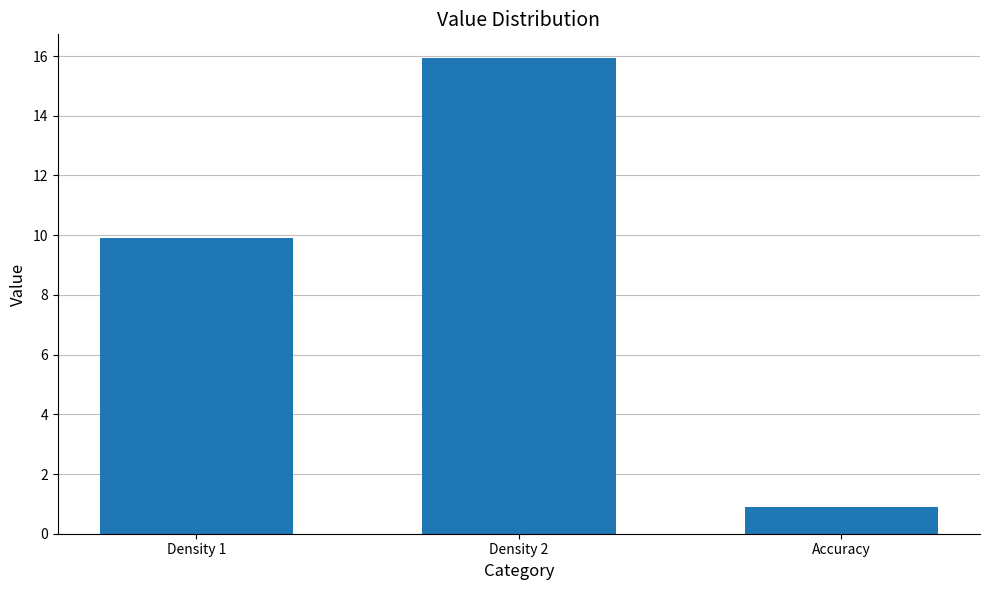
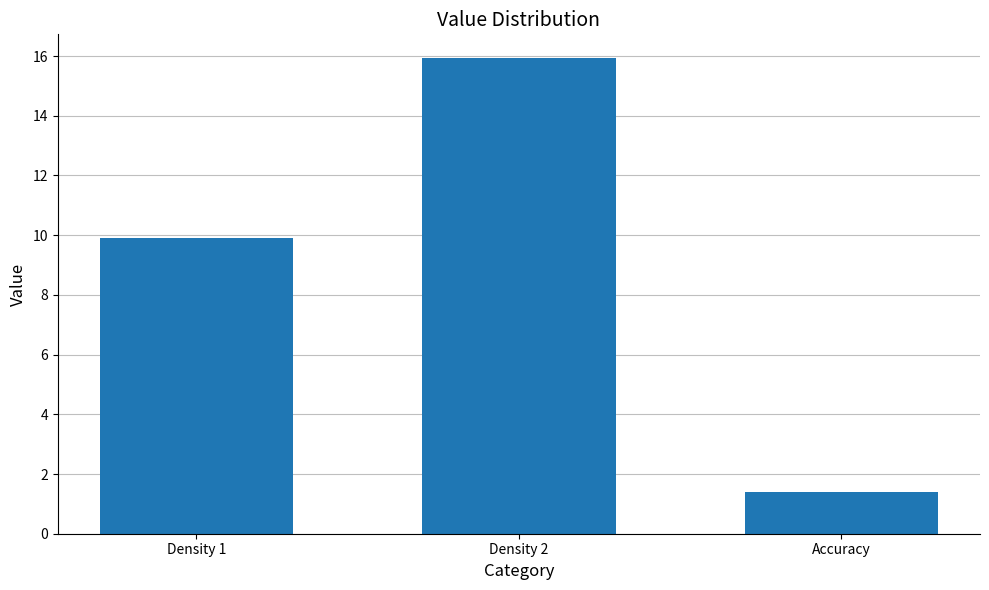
  {
    "Density 1": 9.9,
    "Density 2": 15.9,
-   "Accuracy": 0.9
+   "Accuracy": 1.4
  }
